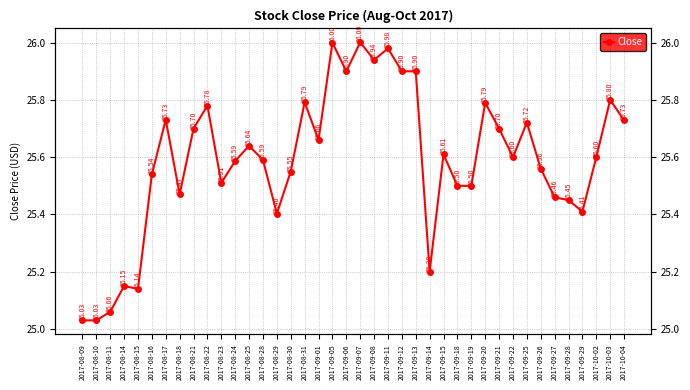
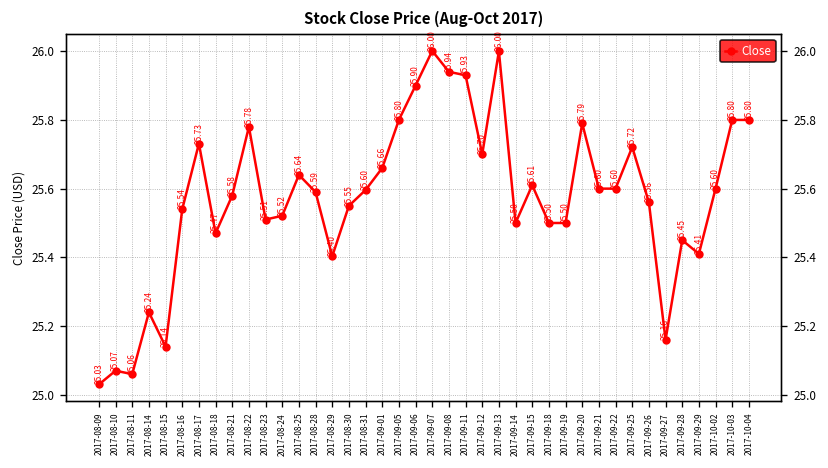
  {
    "2017-08-09": 25.03,
-   "2017-08-10": 25.03,
+   "2017-08-10": 25.07,
    "2017-08-11": 25.06,
-   "2017-08-14": 25.15,
+   "2017-08-14": 25.24,
    "2017-08-15": 25.14,
    "2017-08-16": 25.54,
    "2017-08-17": 25.73,
    "2017-08-18": 25.47,
-   "2017-08-21": 25.70,
+   "2017-08-21": 25.58,
    "2017-08-22": 25.78,
    "2017-08-23": 25.51,
-   "2017-08-24": 25.59,
+   "2017-08-24": 25.52,
    "2017-08-25": 25.64,
    "2017-08-28": 25.59,
    "2017-08-29": 25.40,
    "2017-08-30": 25.55,
-   "2017-08-31": 25.79,
+   "2017-08-31": 25.60,
    "2017-09-01": 25.66,
-   "2017-09-05": 26.00,
+   "2017-09-05": 25.80,
    "2017-09-06": 25.90,
    "2017-09-07": 26.00,
    "2017-09-08": 25.94,
-   "2017-09-11": 25.98,
-   "2017-09-12": 25.90,
-   "2017-09-13": 25.90,
-   "2017-09-14": 25.20,
+   "2017-09-11": 25.93,
+   "2017-09-12": 25.70,
+   "2017-09-13": 26.00,
+   "2017-09-14": 25.50,
    "2017-09-15": 25.61,
    "2017-09-18": 25.50,
    "2017-09-19": 25.50,
    "2017-09-20": 25.79,
-   "2017-09-21": 25.70,
+   "2017-09-21": 25.60,
    "2017-09-22": 25.60,
    "2017-09-25": 25.72,
    "2017-09-26": 25.56,
-   "2017-09-27": 25.46,
+   "2017-09-27": 25.16,
    "2017-09-28": 25.45,
    "2017-09-29": 25.41,
    "2017-10-02": 25.60,
    "2017-10-03": 25.80,
-   "2017-10-04": 25.73
+   "2017-10-04": 25.80
  }
